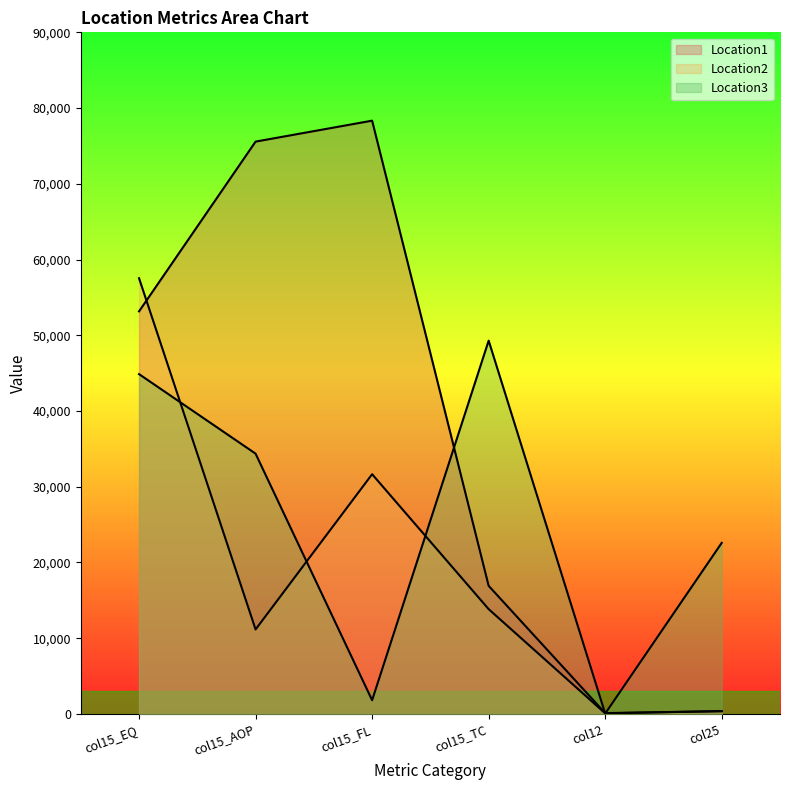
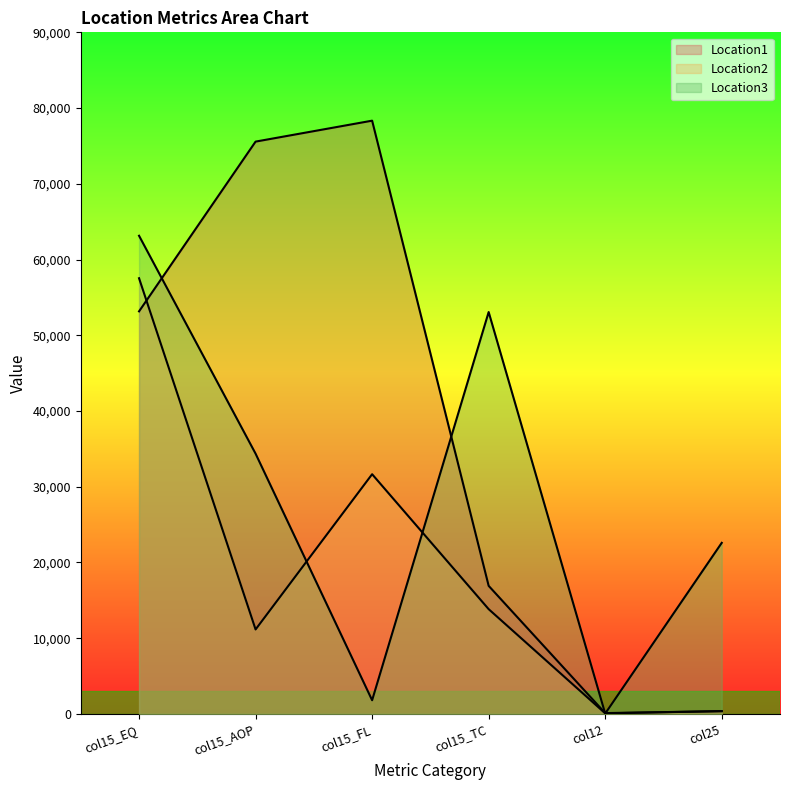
  {
    "Location3": {
-     "col15_EQ": "45,000",
+     "col15_EQ": "63,000",
      "col15_AOP": "34,000",
-     "col15_TC": "49,000",
+     "col15_TC": "53,000",
      "col25": "23,000"
    }
  }
